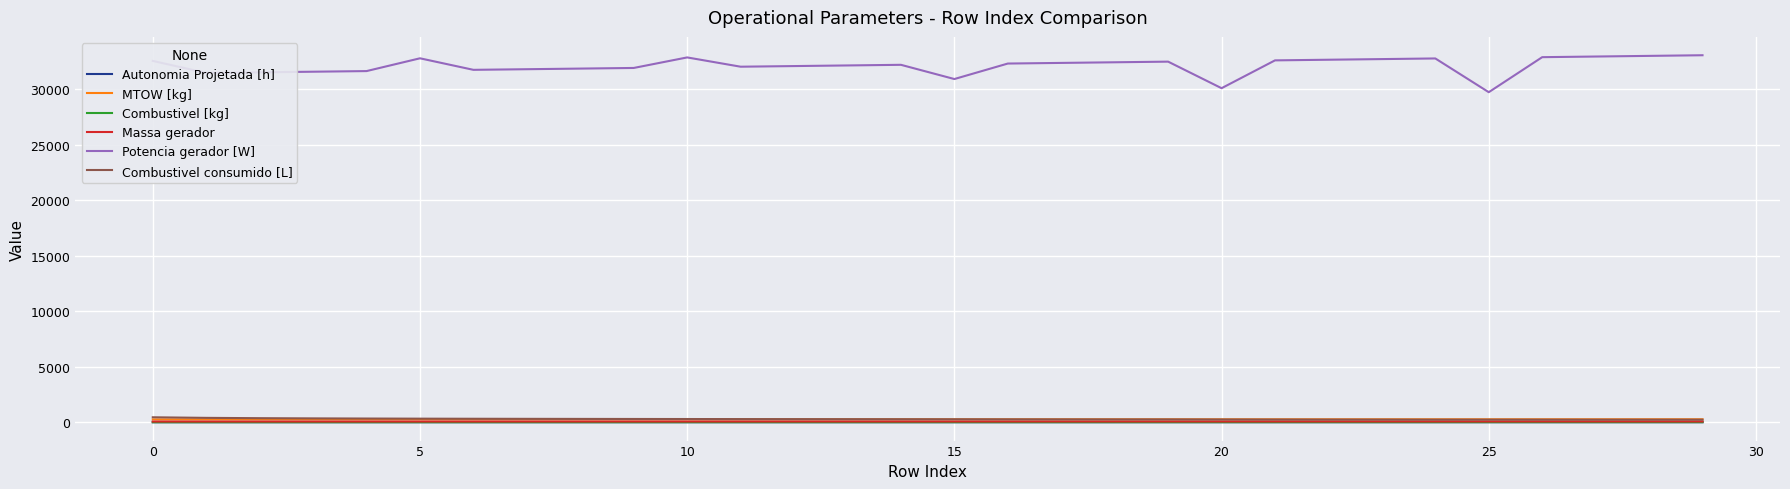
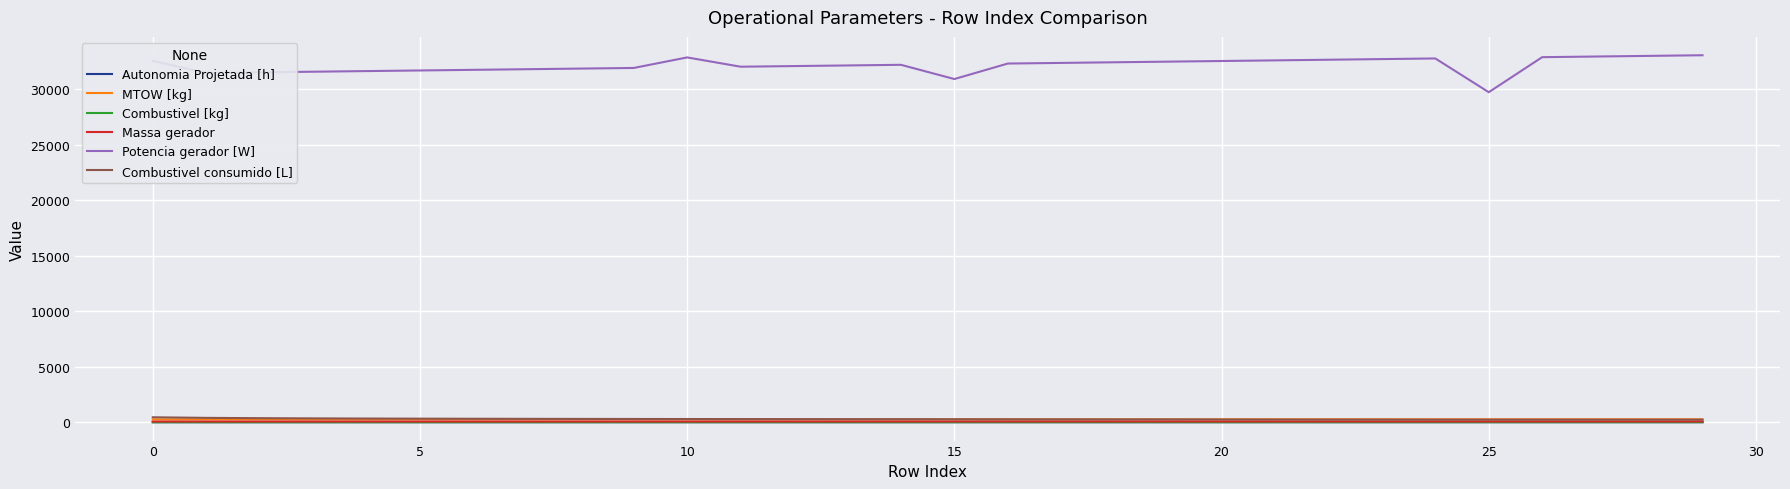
  {
    "Potencia gerador [W]": {
-     "5": 32800,
+     "5": 31700,
      "10": 32900,
      "15": 30900,
-     "20": 30100,
+     "20": 32600,
      "25": 29700
    }
  }
